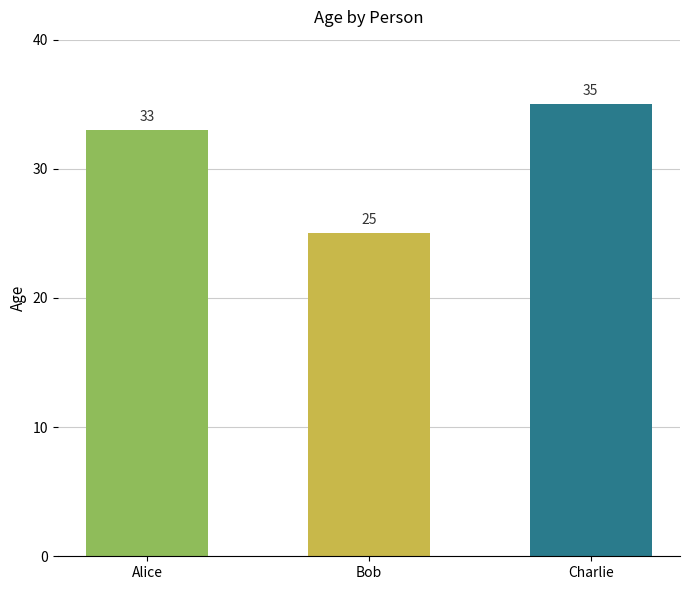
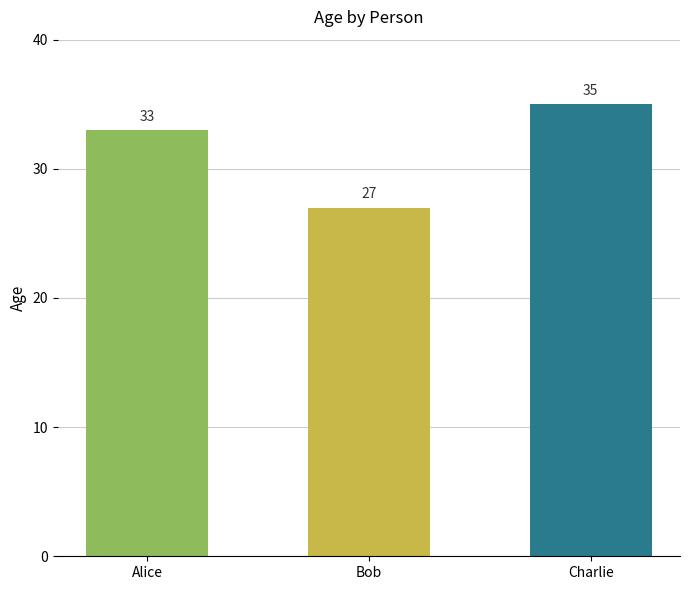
  {
    "Alice": 33,
-   "Bob": 25,
+   "Bob": 27,
    "Charlie": 35
  }
